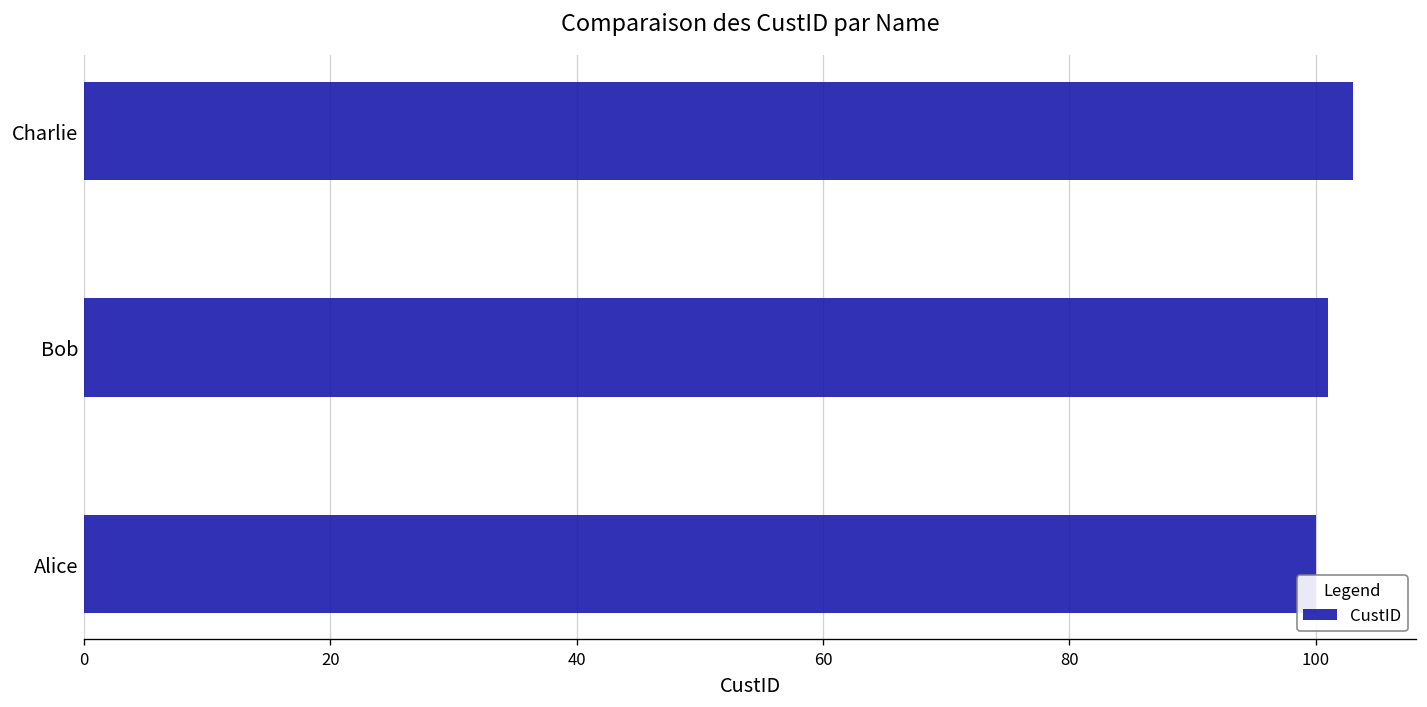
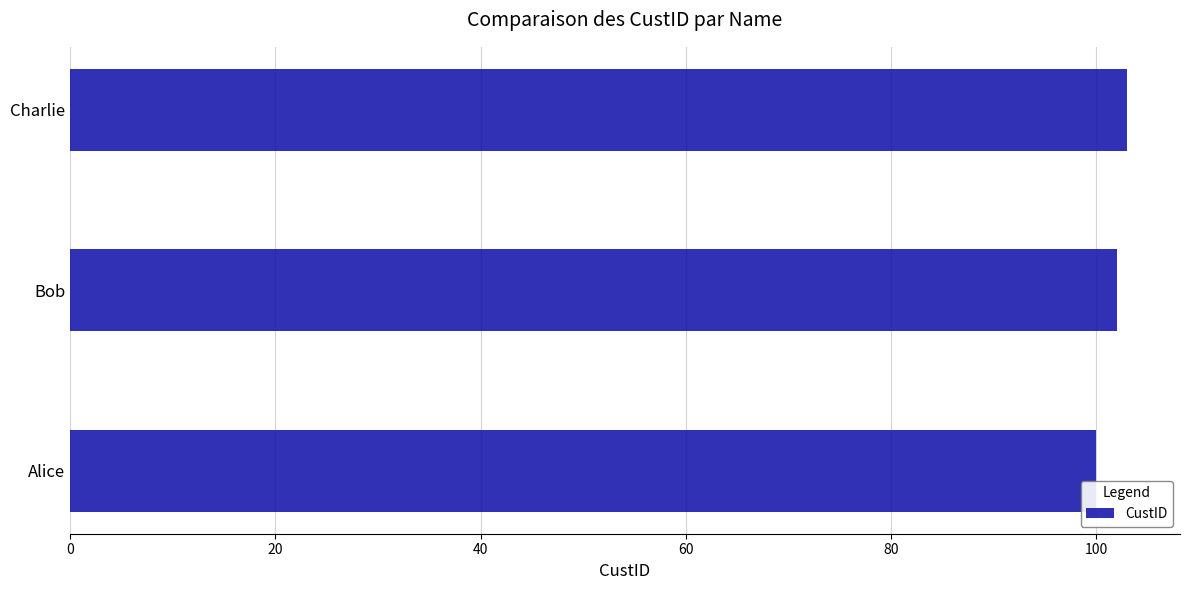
  {
    "Charlie": 103,
-   "Bob": 101,
+   "Bob": 102,
    "Alice": 100
  }
